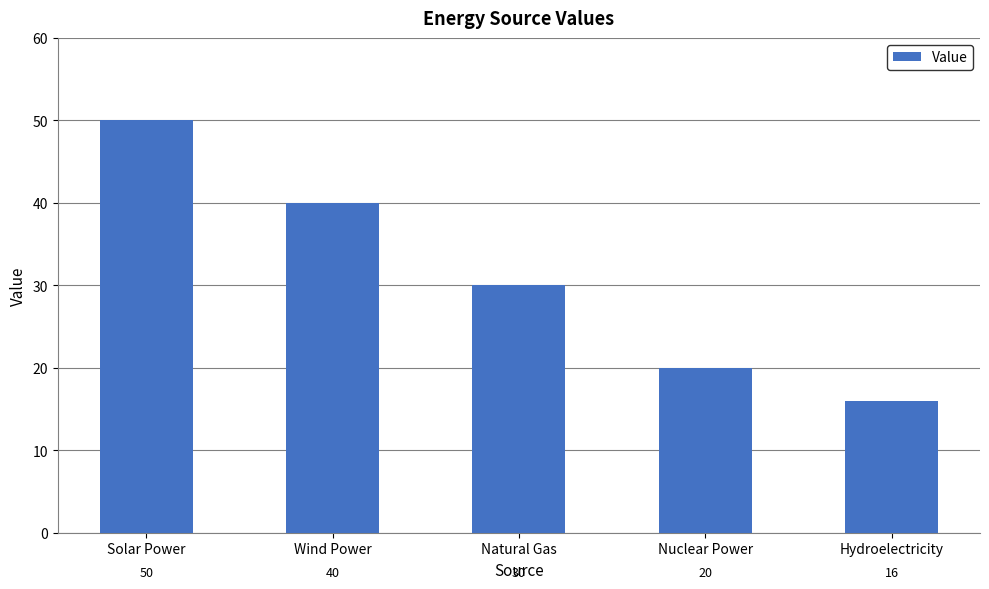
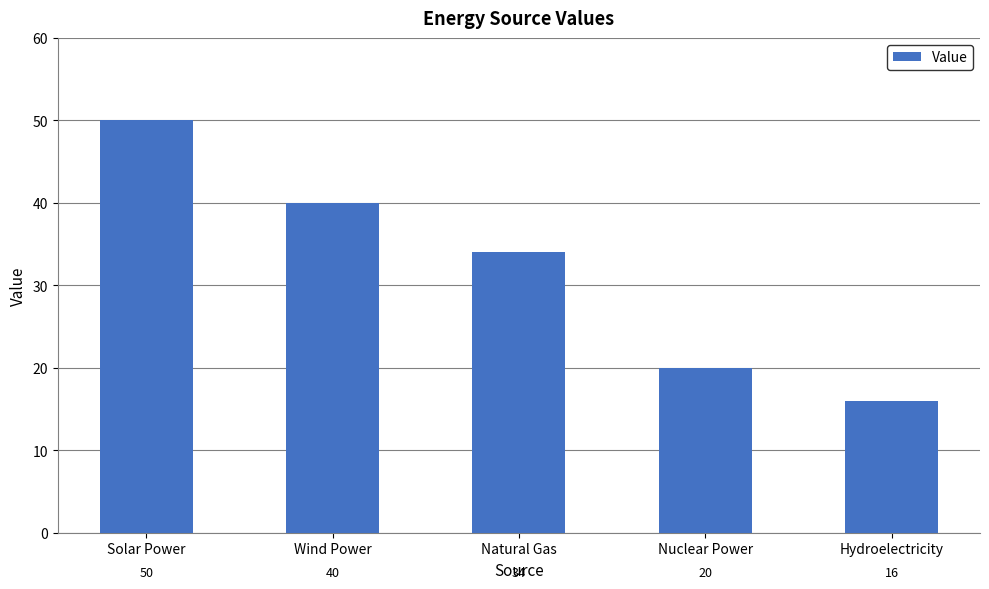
  {
-   "Natural Gas": 30
+   "Natural Gas": 34
  }
